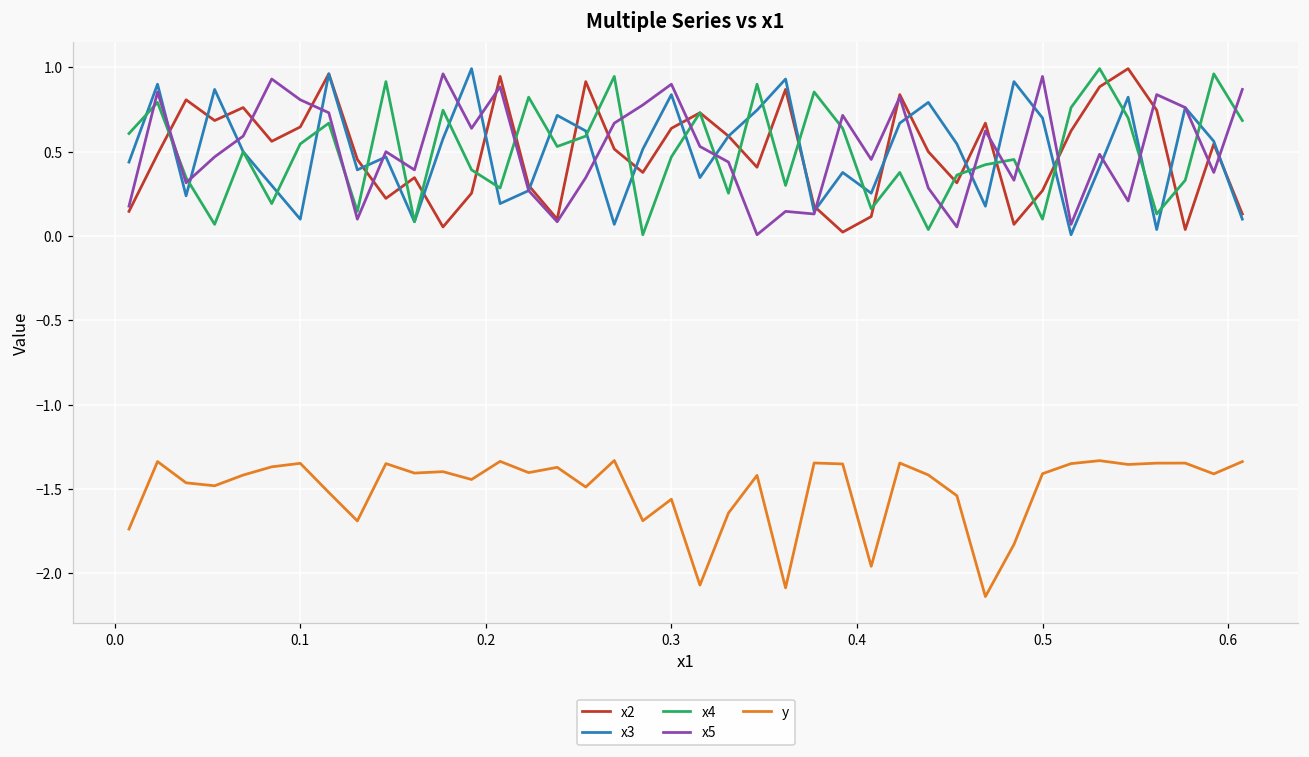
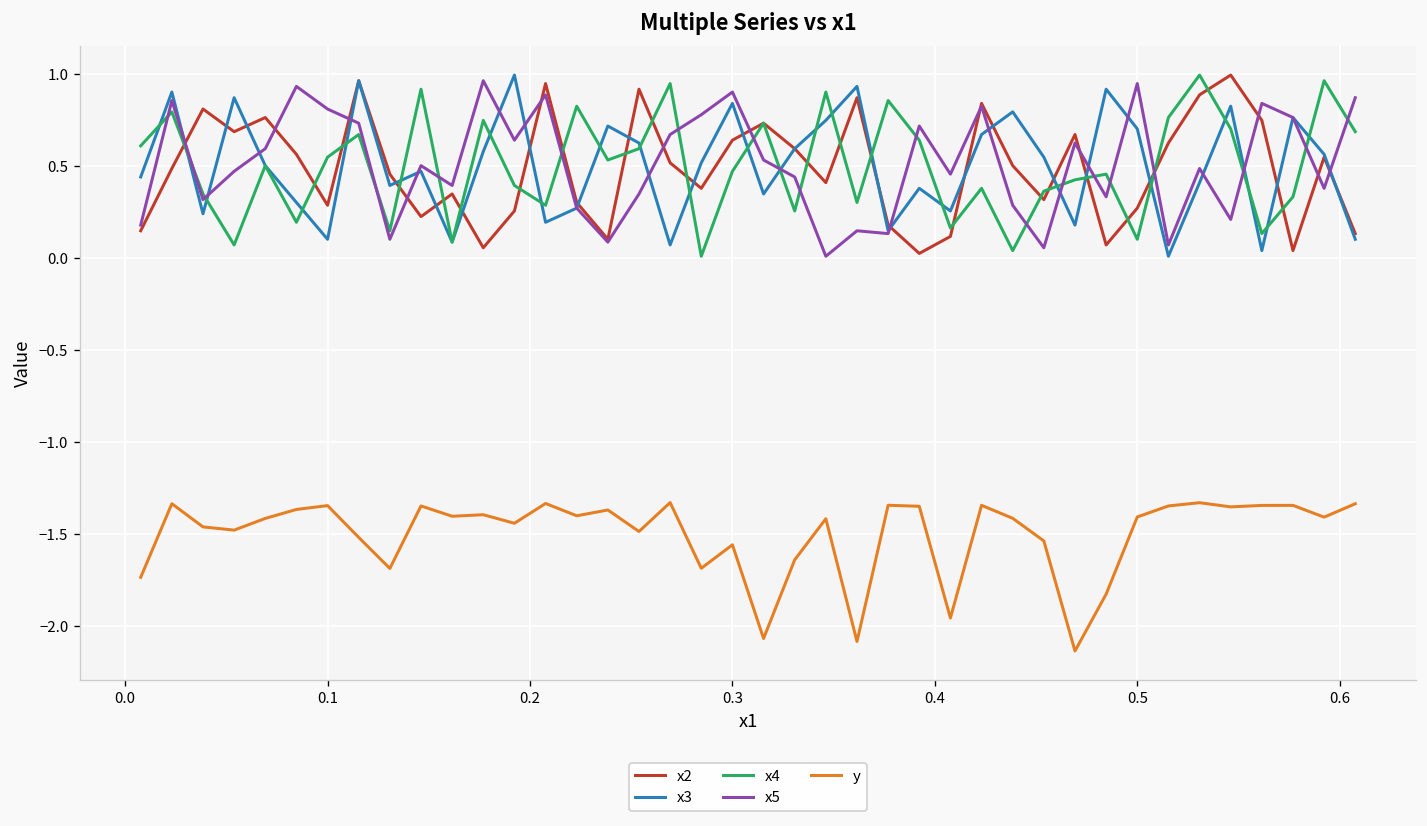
  {
    "x2": {
-     "0.1": 0.65,
+     "0.1": 0.28,
      "0.3": 0.64,
      "0.5": 0.27
    },
    "x3": {
      "0.1": 0.10,
      "0.3": 0.84,
      "0.5": 0.70
    },
    "x4": {
      "0.1": 0.55,
      "0.3": 0.47,
      "0.5": 0.10
    },
    "x5": {
      "0.1": 0.81,
      "0.3": 0.90,
      "0.5": 0.95
    },
    "y": {
      "0.1": -1.35,
      "0.3": -1.56,
      "0.5": -1.41
    }
  }
